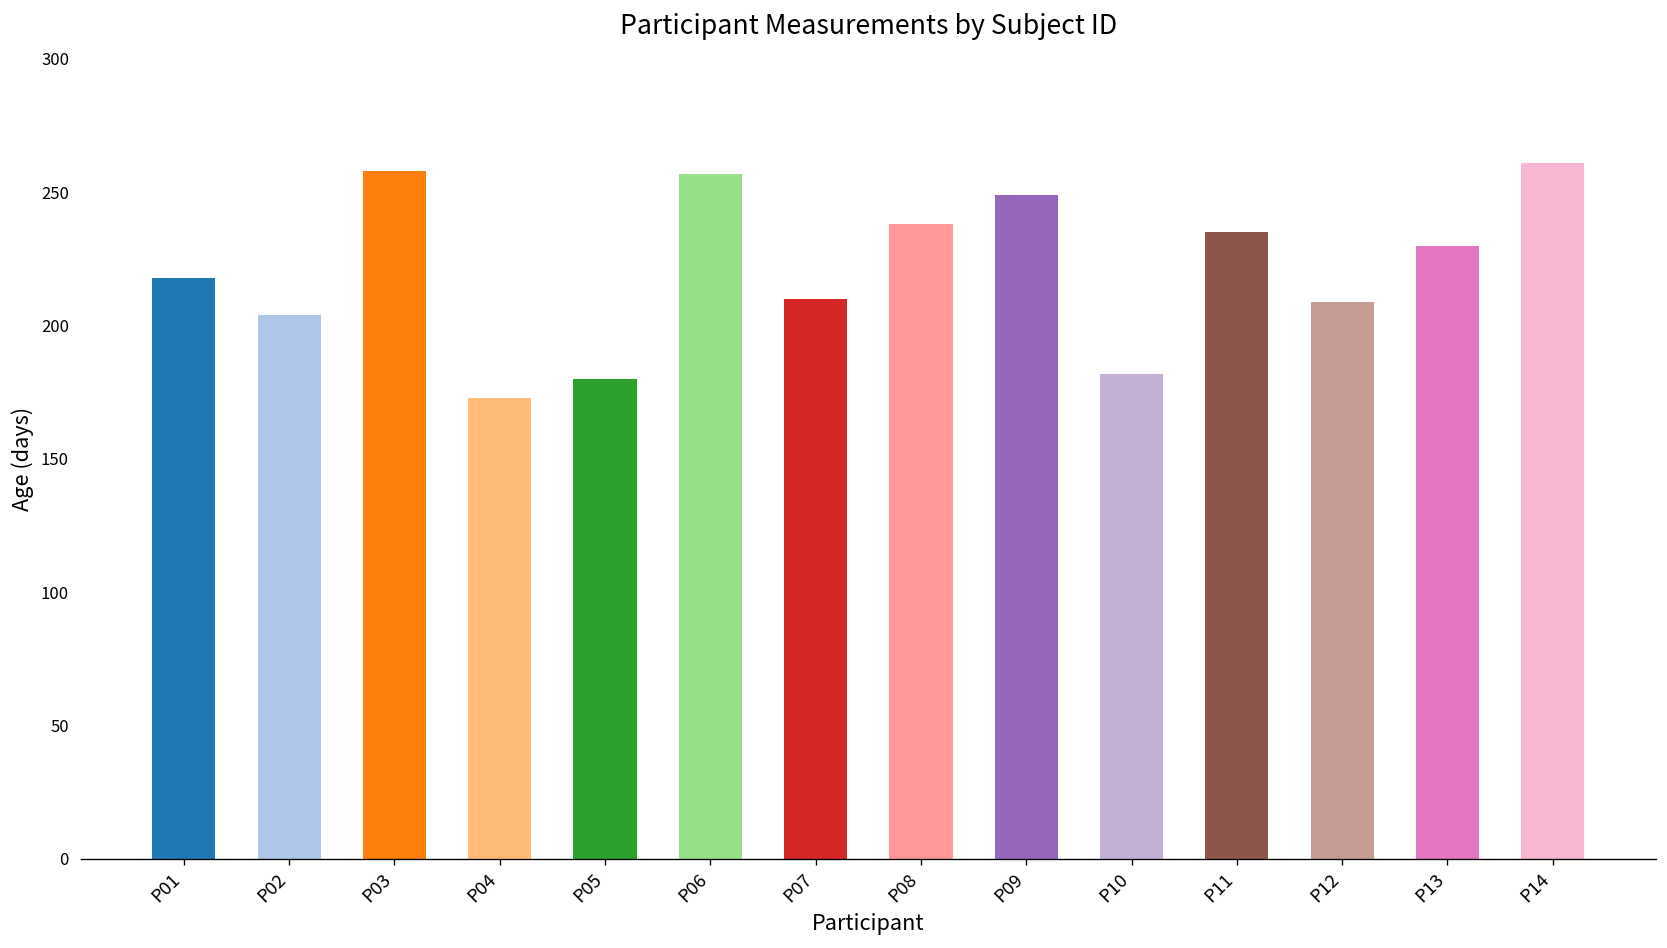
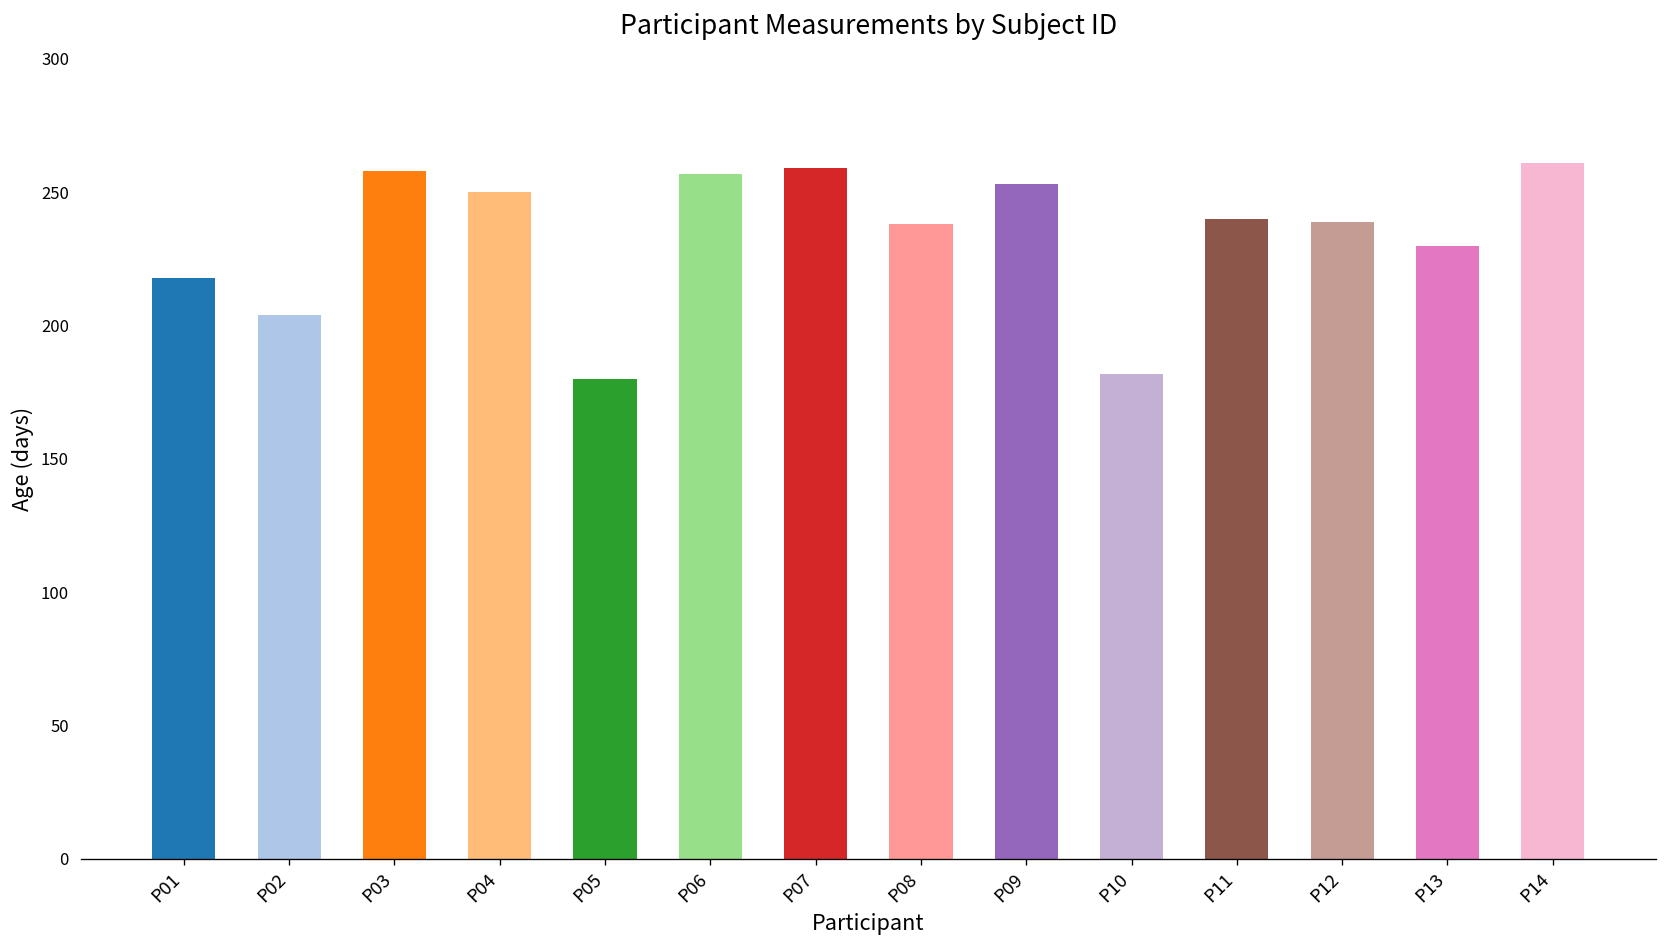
  {
    "P01": 218,
    "P02": 204,
    "P03": 258,
-   "P04": 173,
+   "P04": 250,
    "P05": 180,
    "P06": 257,
-   "P07": 210,
+   "P07": 259,
    "P08": 238,
-   "P09": 249,
+   "P09": 253,
    "P10": 182,
-   "P11": 235,
-   "P12": 209,
+   "P11": 240,
+   "P12": 239,
    "P13": 230,
    "P14": 261
  }
